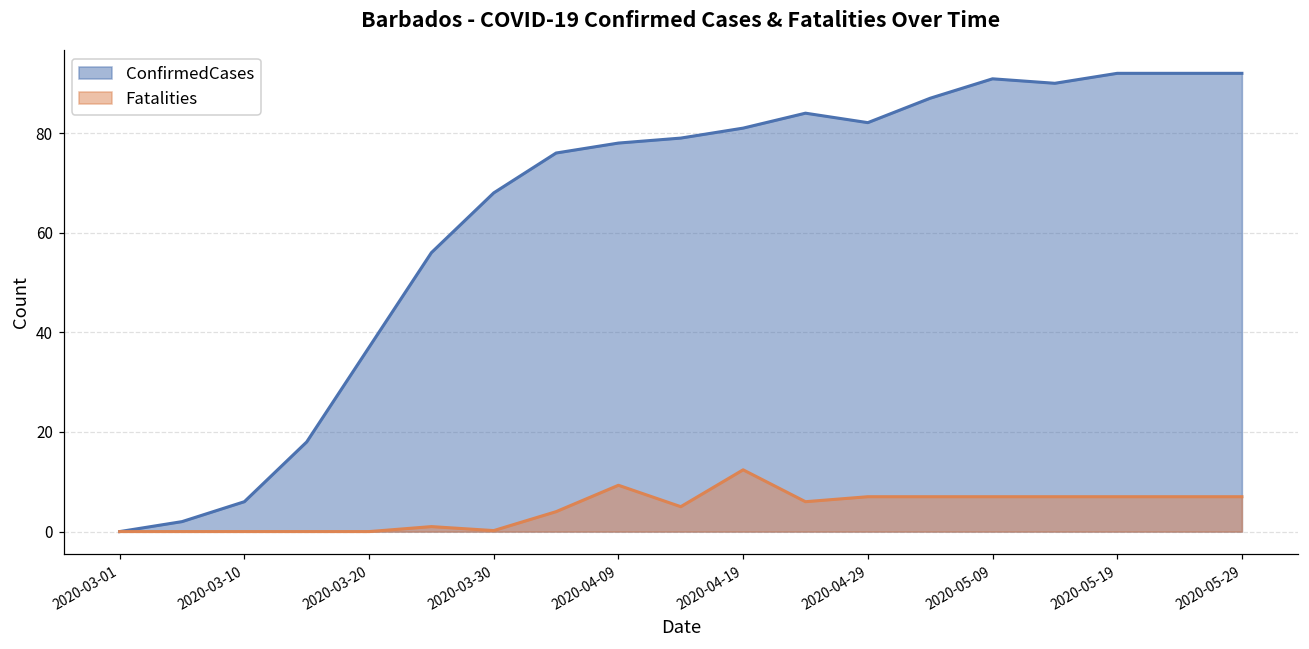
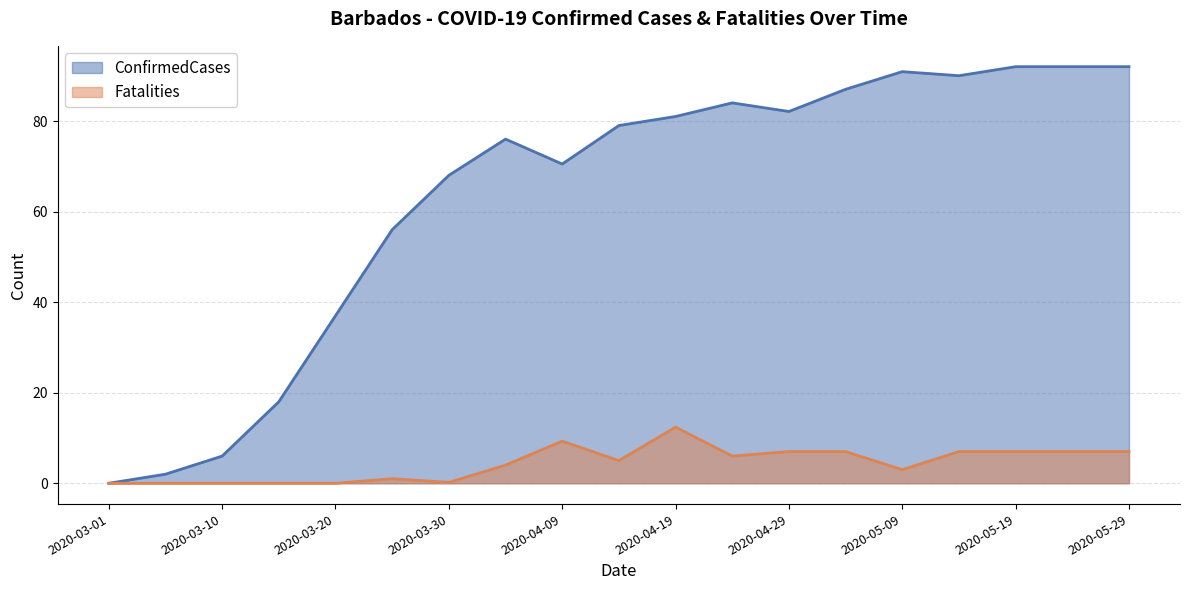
  {
    "ConfirmedCases": {
      "2020-03-10": 6,
      "2020-03-20": 37,
      "2020-03-30": 68,
-     "2020-04-09": 78,
+     "2020-04-09": 71,
      "2020-04-19": 81,
      "2020-04-29": 82,
      "2020-05-09": 91,
      "2020-05-19": 92,
      "2020-05-29": 92
    },
    "Fatalities": {
      "2020-03-10": 0,
      "2020-03-20": 0,
      "2020-03-30": 0,
      "2020-04-09": 9,
      "2020-04-19": 12,
      "2020-04-29": 7,
-     "2020-05-09": 7,
+     "2020-05-09": 3,
      "2020-05-19": 7,
      "2020-05-29": 7
    }
  }
